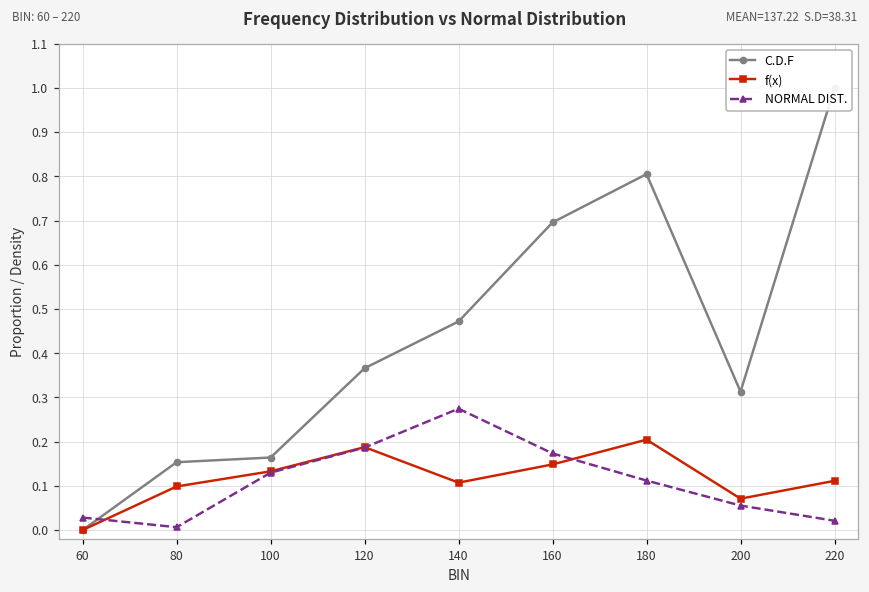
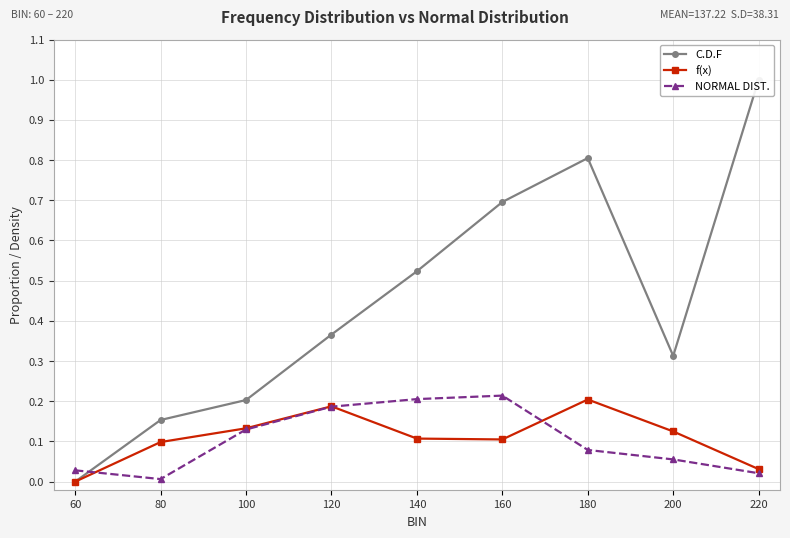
  {
    "C.D.F": {
      "80": 0.15,
-     "100": 0.16,
+     "100": 0.20,
      "120": 0.37,
-     "140": 0.47,
+     "140": 0.52,
      "160": 0.70,
      "180": 0.81,
      "200": 0.31
    },
    "f(x)": {
      "80": 0.10,
      "140": 0.11,
-     "160": 0.15,
+     "160": 0.11,
      "180": 0.20,
-     "200": 0.07,
-     "220": 0.11
+     "200": 0.13,
+     "220": 0.03
    },
    "NORMAL DIST.": {
      "60": 0.03,
      "80": 0.01,
-     "140": 0.27,
-     "160": 0.17,
-     "180": 0.11,
+     "140": 0.21,
+     "160": 0.21,
+     "180": 0.08,
      "200": 0.06,
      "220": 0.02
    }
  }
